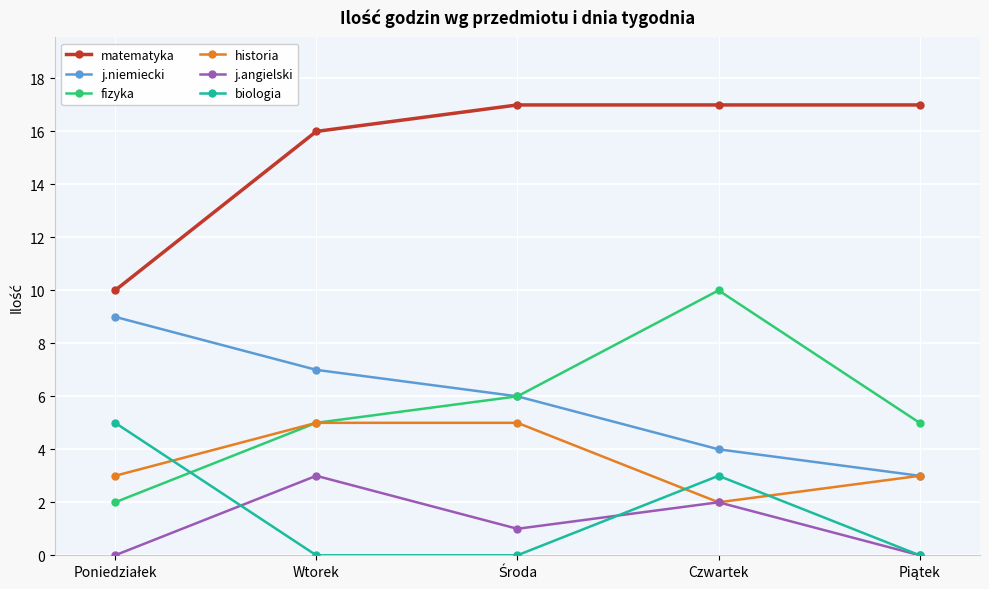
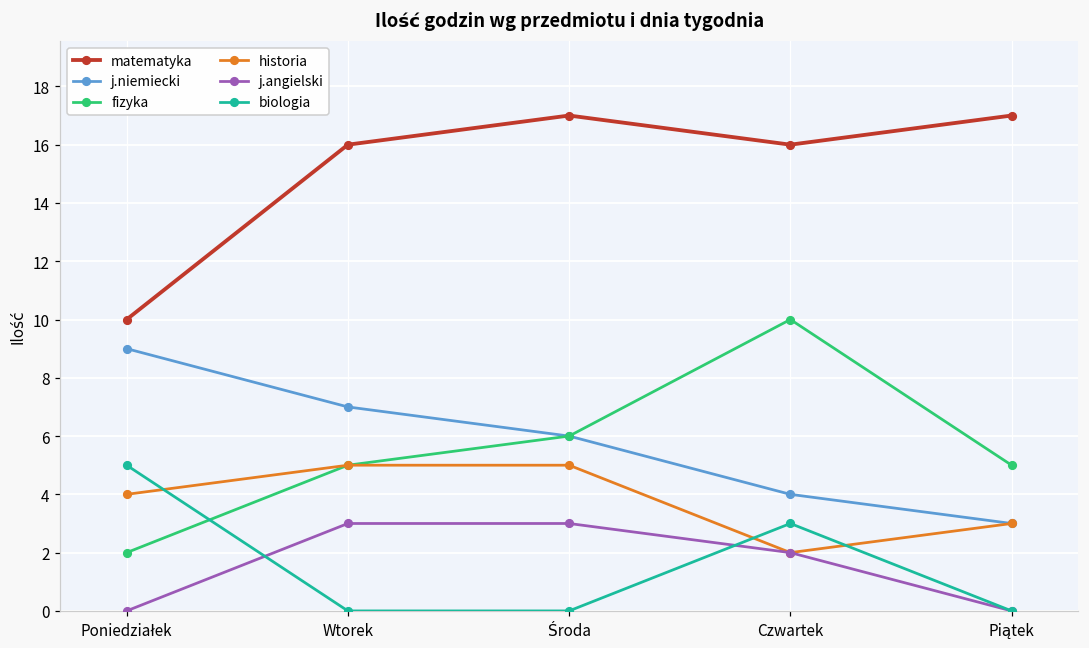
  {
    "matematyka": {
      "Poniedziałek": 10,
      "Wtorek": 16,
      "Środa": 17,
-     "Czwartek": 17,
+     "Czwartek": 16,
      "Piątek": 17
    },
    "j.niemiecki": {
      "Poniedziałek": 9,
      "Wtorek": 7,
      "Czwartek": 4
    },
    "historia": {
-     "Poniedziałek": 3,
+     "Poniedziałek": 4,
      "Środa": 5
    },
    "j.angielski": {
      "Poniedziałek": 0,
      "Wtorek": 3,
-     "Środa": 1
+     "Środa": 3
    }
  }
